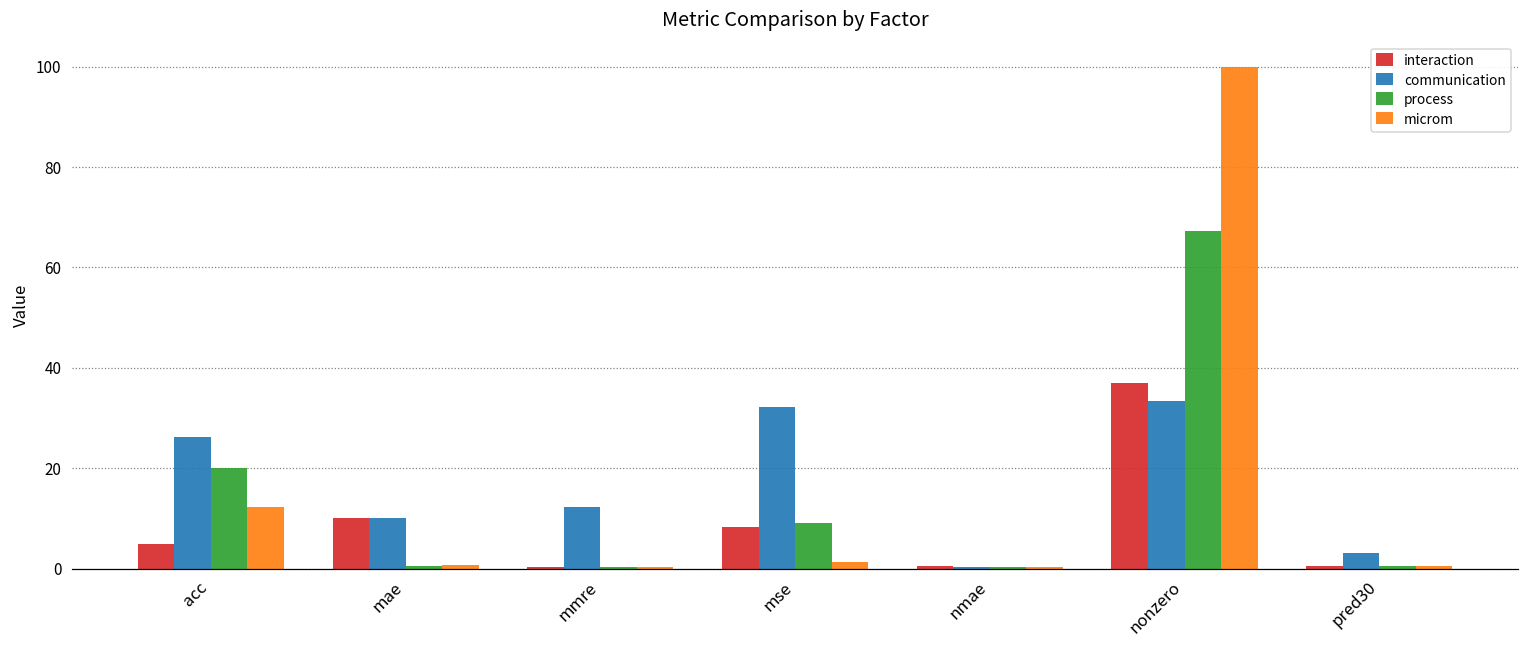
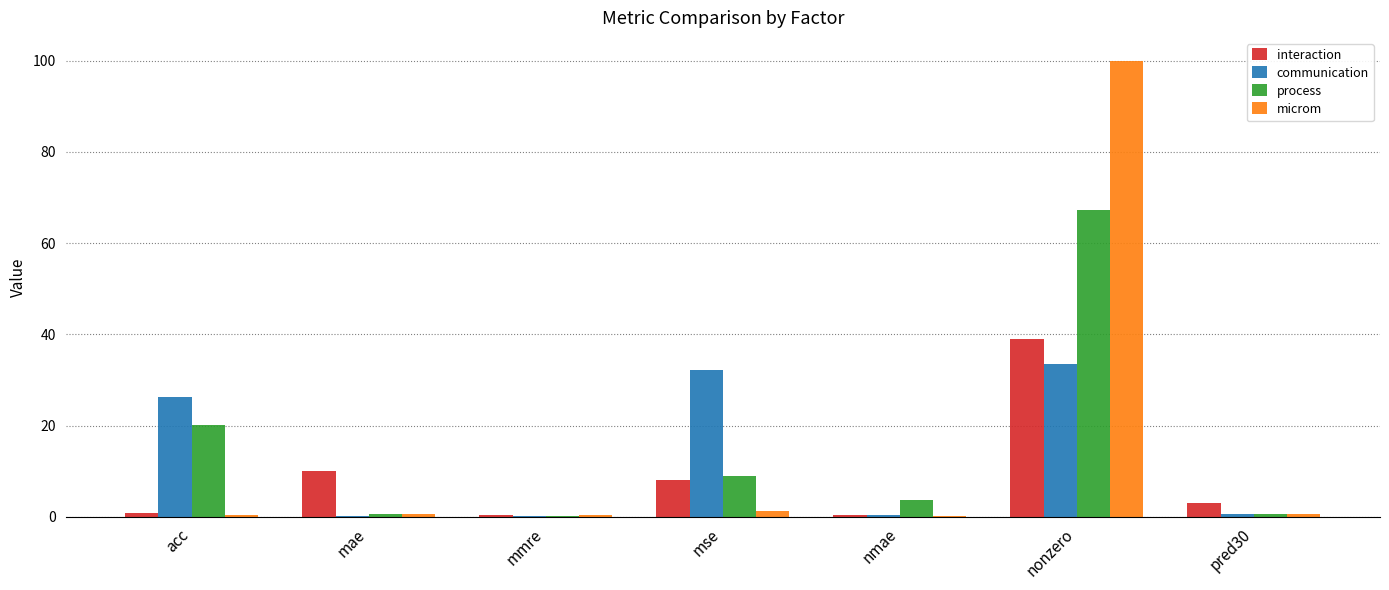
  {
    "interaction": {
-     "acc": 5,
+     "acc": 1,
      "mae": 10,
      "mse": 8,
-     "nonzero": 37,
-     "pred30": 1
+     "nonzero": 39,
+     "pred30": 3
    },
    "communication": {
      "acc": 26,
-     "mae": 10,
-     "mmre": 12,
+     "mae": 0,
+     "mmre": 0,
      "mse": 32,
      "nonzero": 33,
-     "pred30": 3
+     "pred30": 1
    },
    "process": {
      "acc": 20,
      "mae": 1,
      "mse": 9,
-     "nmae": 0,
+     "nmae": 4,
      "nonzero": 67,
      "pred30": 1
    },
    "microm": {
-     "acc": 12,
+     "acc": 0,
      "mae": 1,
      "mse": 1,
      "nonzero": 100
    }
  }
